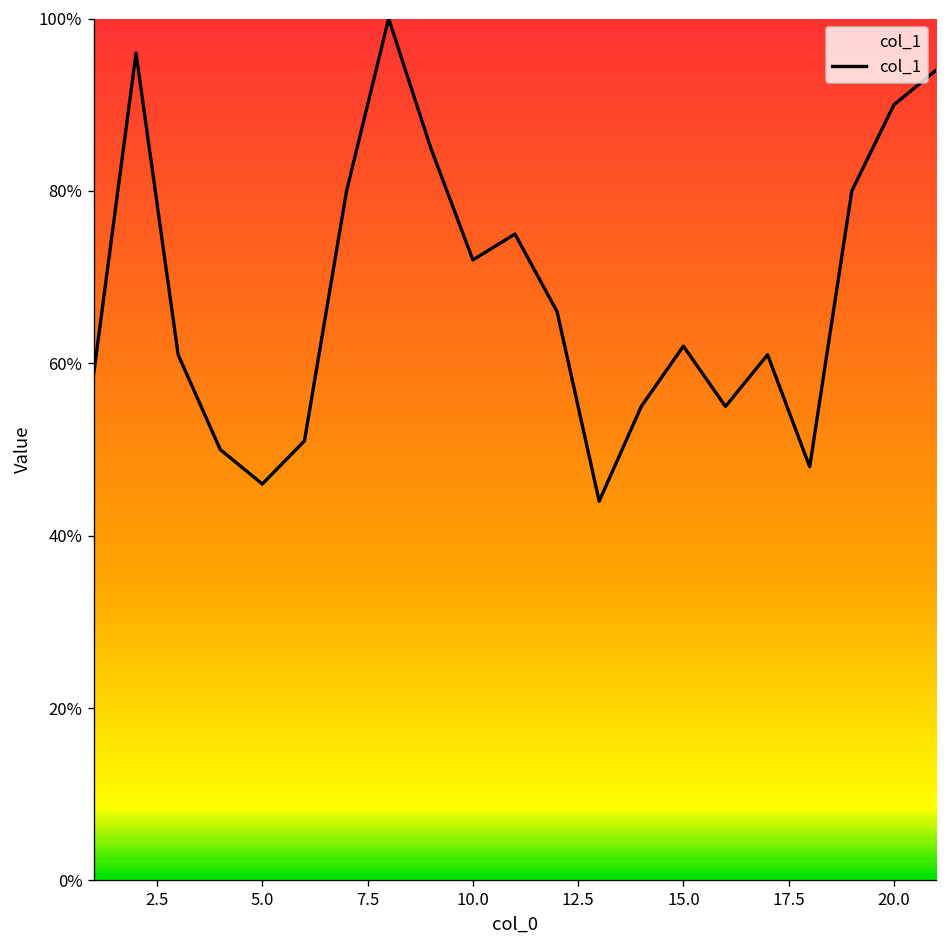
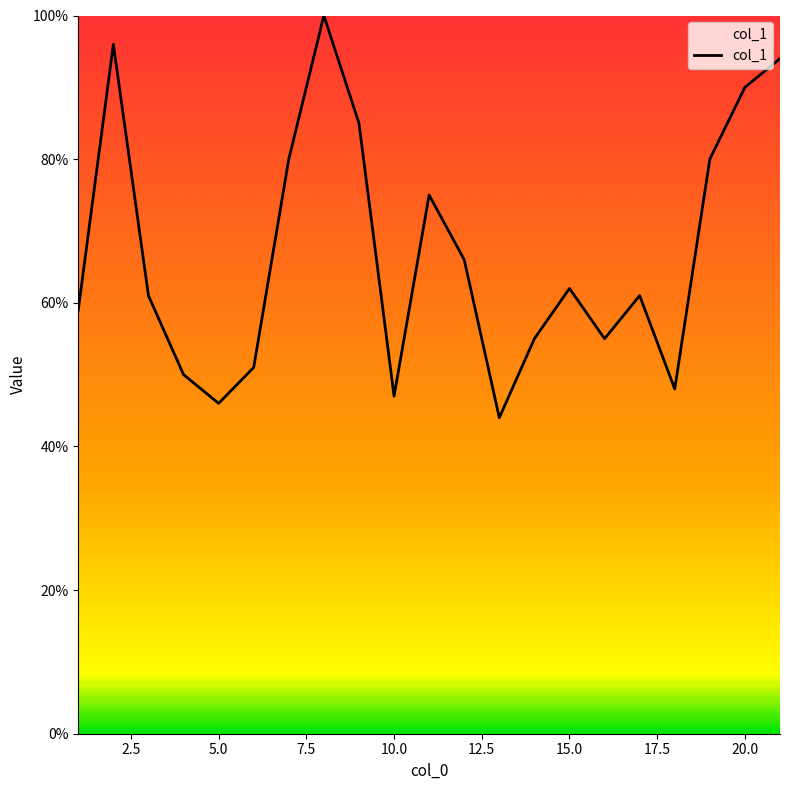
  {
    "5.0": "46%",
-   "10.0": "72%",
+   "10.0": "47%",
    "15.0": "62%",
    "20.0": "90%"
  }
